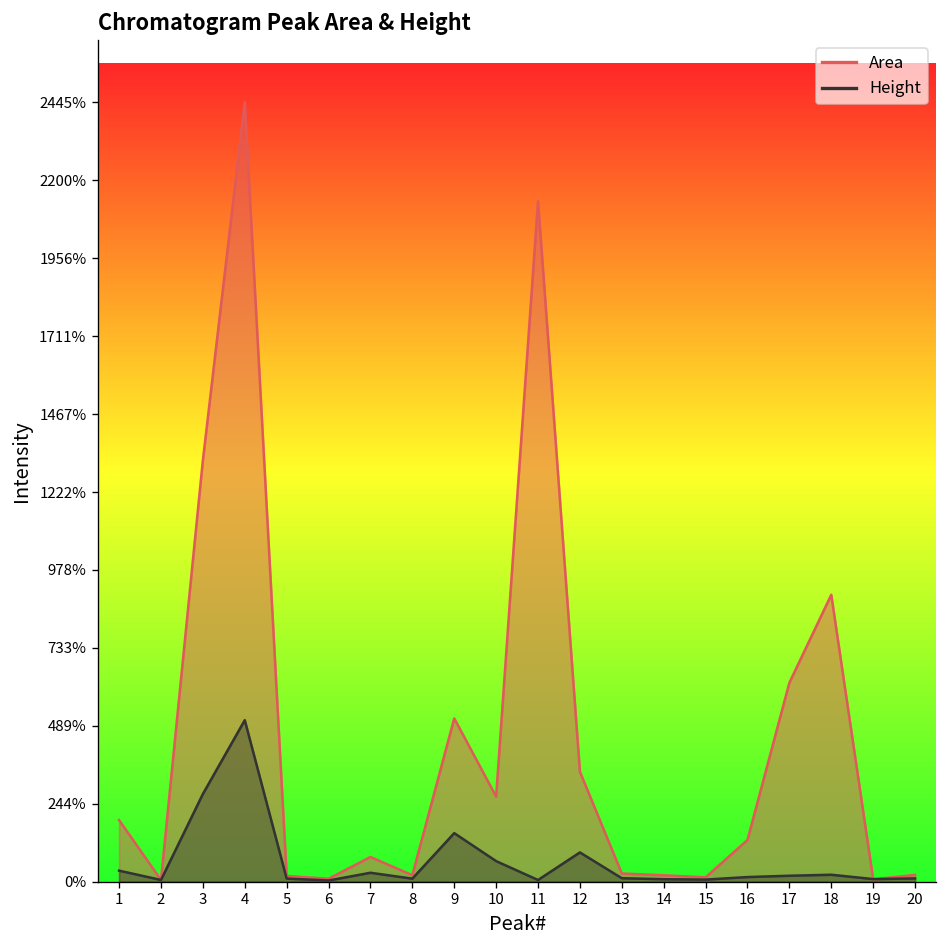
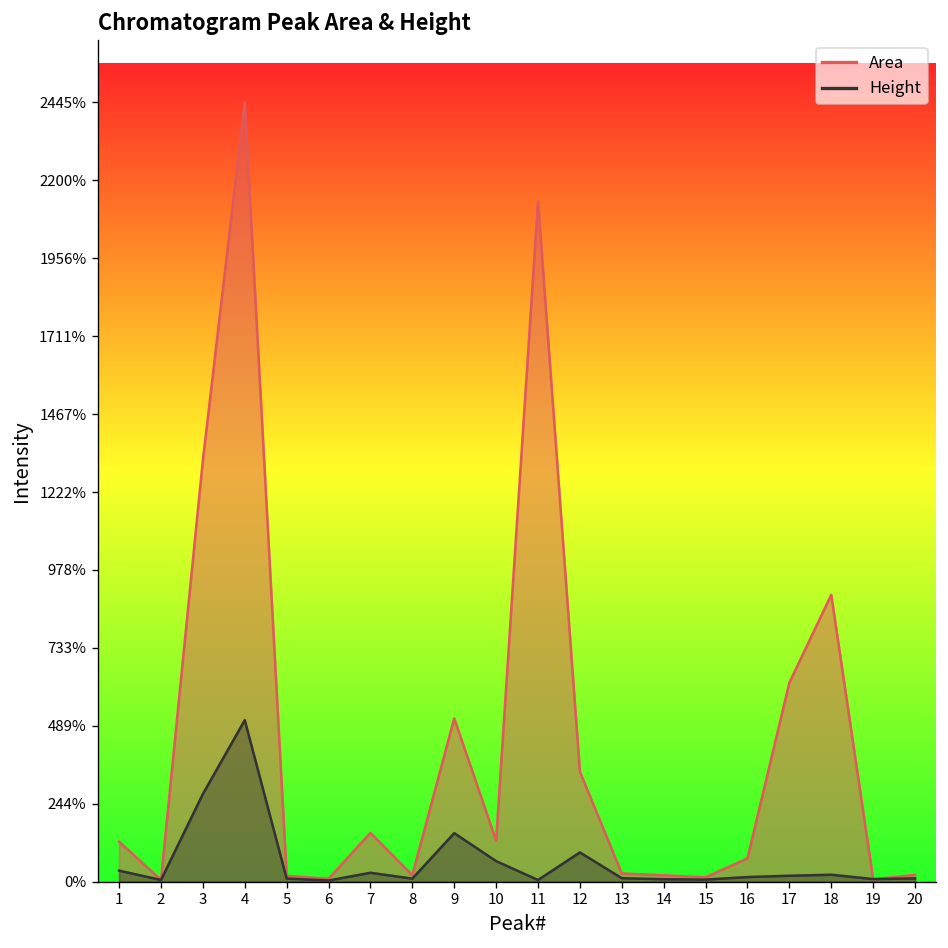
  {
    "Area": {
-     "1": "190%",
+     "1": "130%",
      "3": "1320%",
      "4": "2450%",
-     "7": "80%",
+     "7": "150%",
      "8": "20%",
      "9": "510%",
-     "10": "270%",
+     "10": "130%",
      "11": "2130%",
      "12": "350%",
      "13": "30%",
      "14": "20%",
-     "16": "130%",
+     "16": "70%",
      "17": "620%",
      "18": "900%",
      "20": "20%"
    },
    "Height": {
      "1": "30%",
      "3": "280%",
      "4": "510%",
      "7": "30%",
      "8": "10%",
      "9": "150%",
      "10": "60%",
      "11": "10%",
      "12": "90%",
      "13": "10%",
      "14": "10%",
      "16": "10%",
      "17": "20%",
      "18": "20%",
      "20": "10%"
    }
  }
